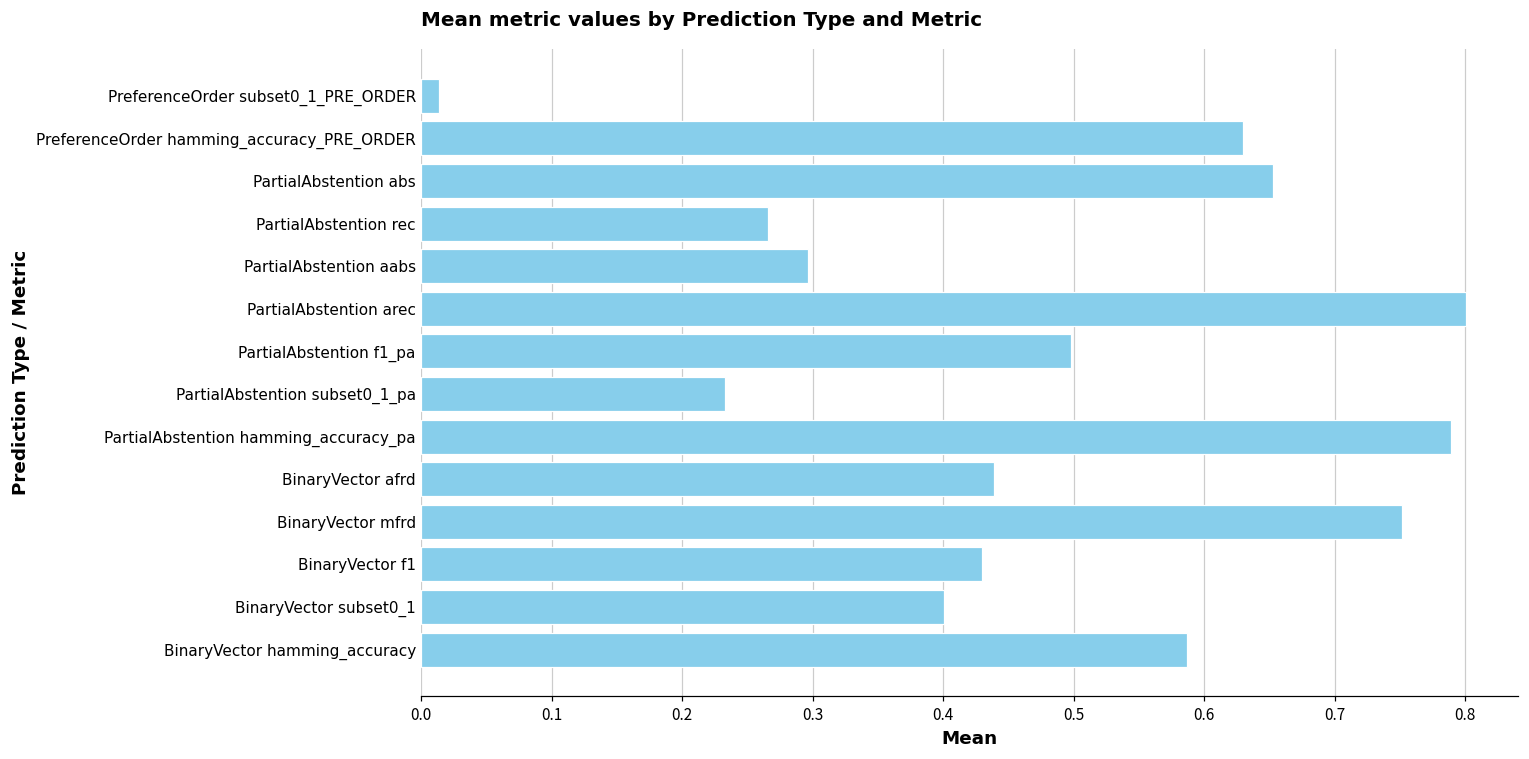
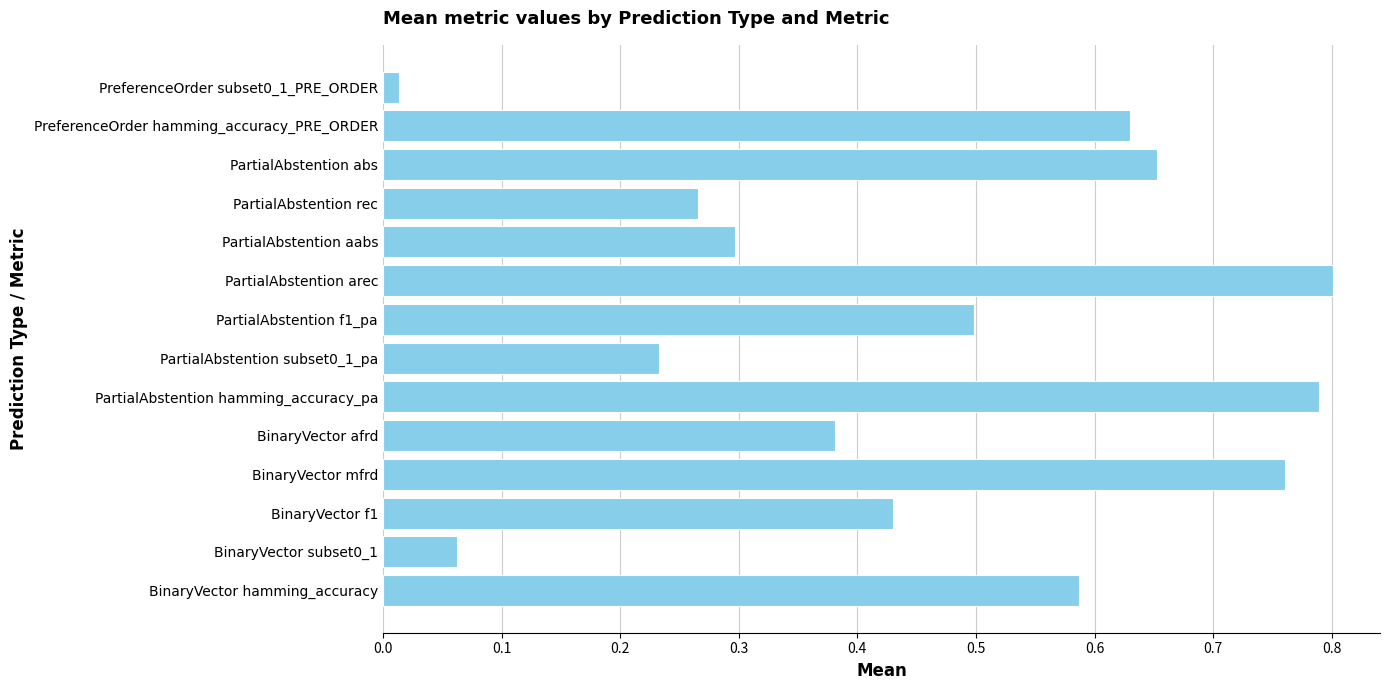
  {
    "PreferenceOrder subset0_1_PRE_ORDER": 0.013,
    "PreferenceOrder hamming_accuracy_PRE_ORDER": 0.630,
    "PartialAbstention abs": 0.653,
    "PartialAbstention rec": 0.266,
    "PartialAbstention aabs": 0.297,
    "PartialAbstention arec": 0.801,
    "PartialAbstention f1_pa": 0.498,
    "PartialAbstention subset0_1_pa": 0.233,
    "PartialAbstention hamming_accuracy_pa": 0.789,
-   "BinaryVector afrd": 0.439,
-   "BinaryVector mfrd": 0.752,
+   "BinaryVector afrd": 0.381,
+   "BinaryVector mfrd": 0.760,
    "BinaryVector f1": 0.430,
-   "BinaryVector subset0_1": 0.400,
+   "BinaryVector subset0_1": 0.063,
    "BinaryVector hamming_accuracy": 0.587
  }
